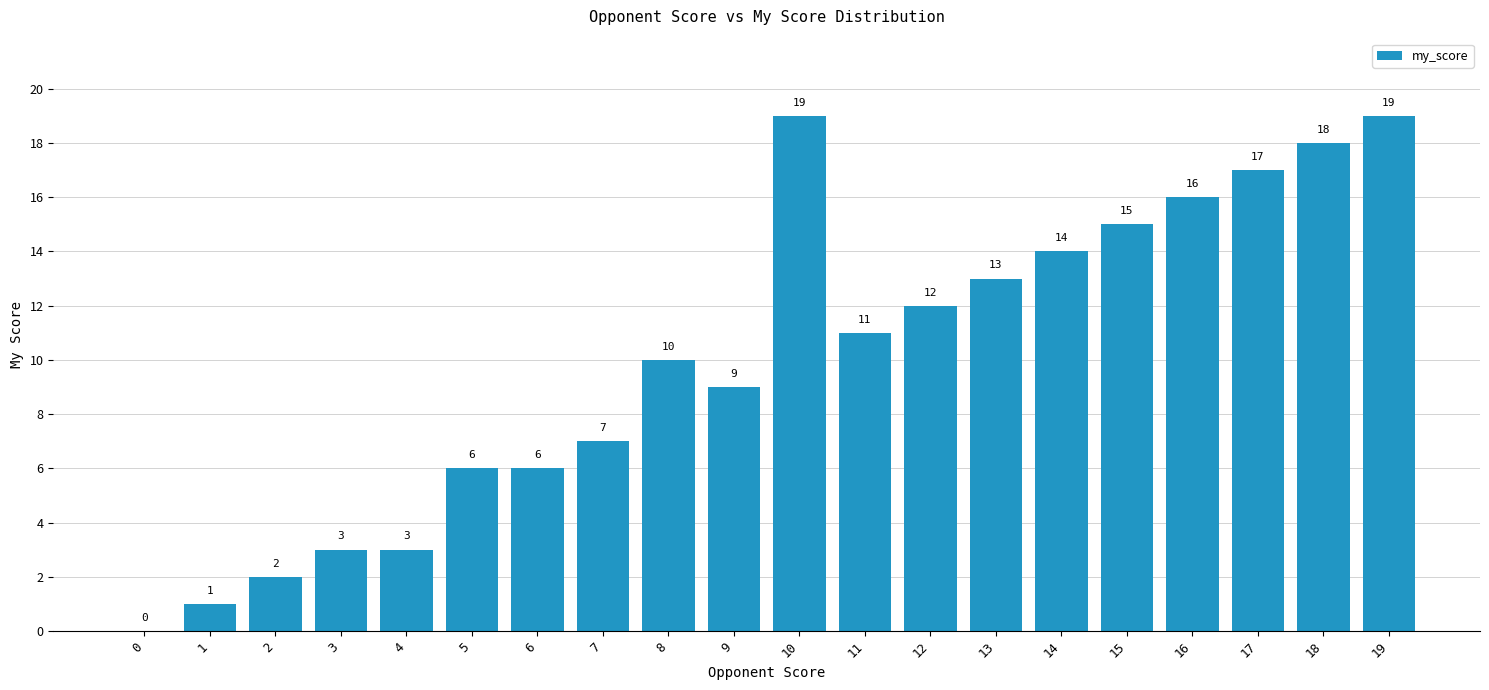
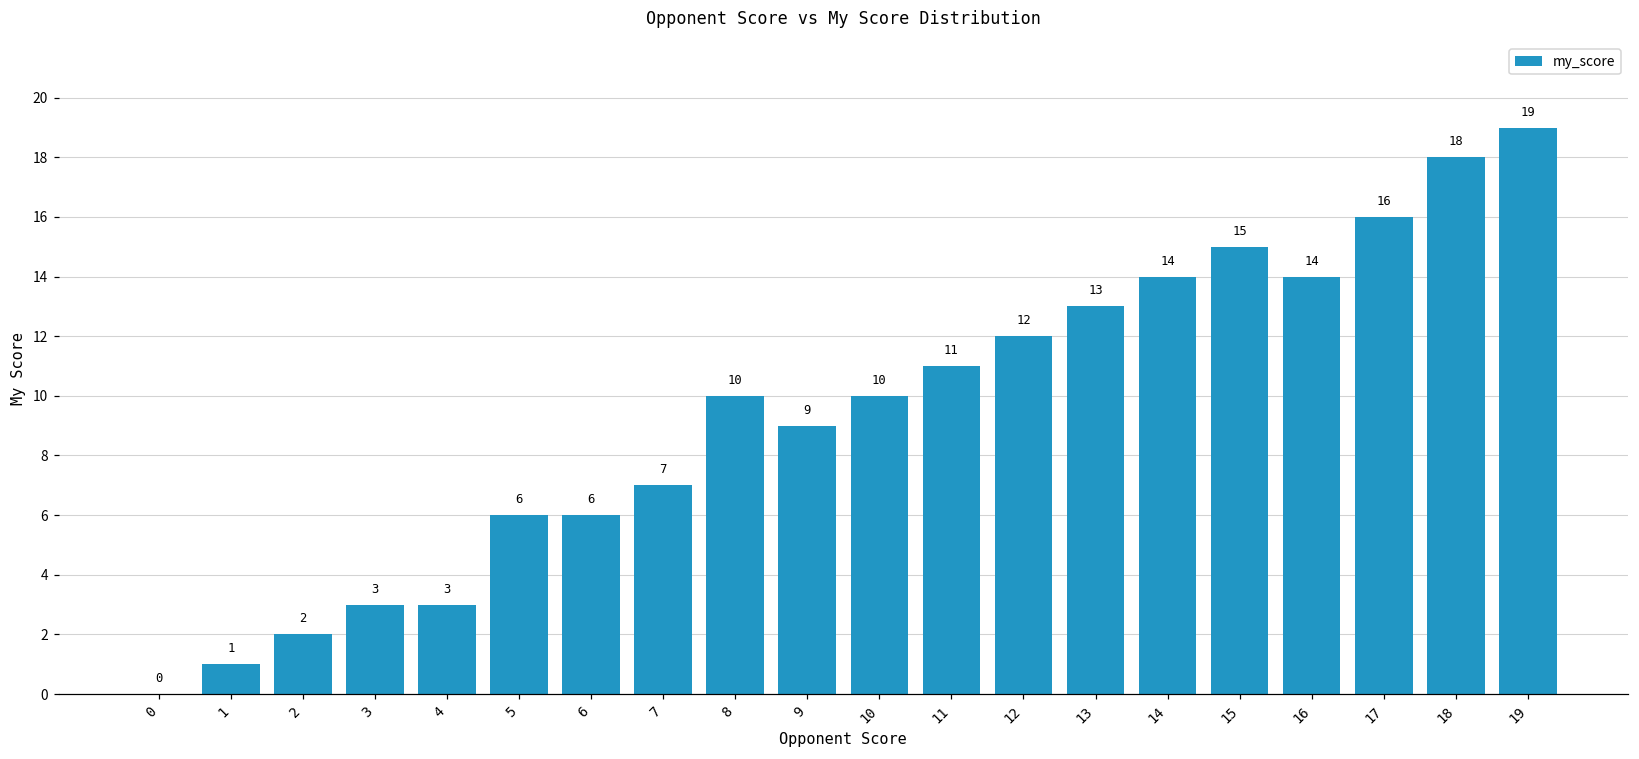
  {
    "0": 0,
    "1": 1,
    "2": 2,
    "3": 3,
    "4": 3,
    "5": 6,
    "6": 6,
    "7": 7,
    "8": 10,
    "9": 9,
-   "10": 19,
+   "10": 10,
    "11": 11,
    "12": 12,
    "13": 13,
    "14": 14,
    "15": 15,
-   "16": 16,
-   "17": 17,
+   "16": 14,
+   "17": 16,
    "18": 18,
    "19": 19
  }
